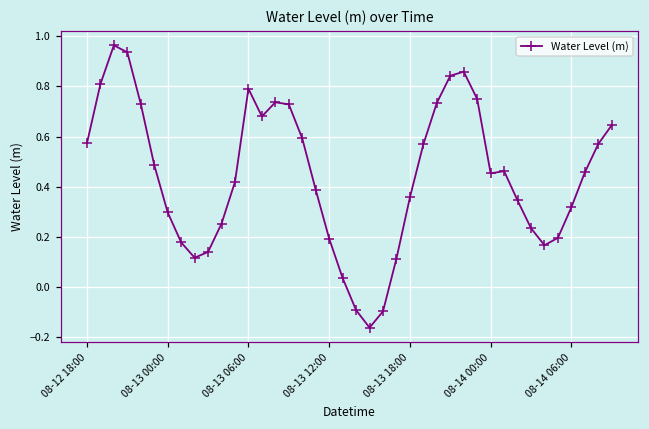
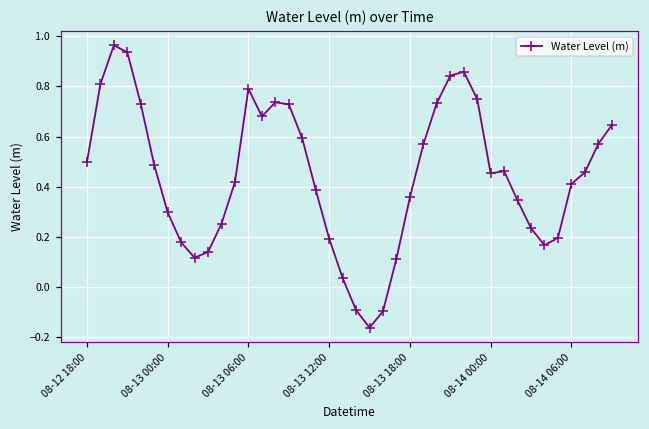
  {
-   "08-12 18:00": 0.57,
+   "08-12 18:00": 0.50,
    "08-13 00:00": 0.30,
    "08-13 06:00": 0.79,
    "08-13 12:00": 0.19,
    "08-13 18:00": 0.36,
    "08-14 00:00": 0.45,
-   "08-14 06:00": 0.32
+   "08-14 06:00": 0.41
  }
